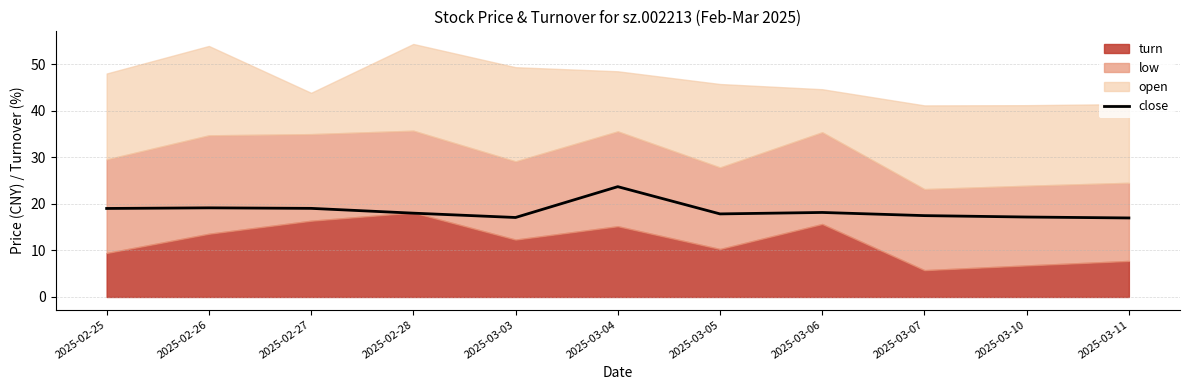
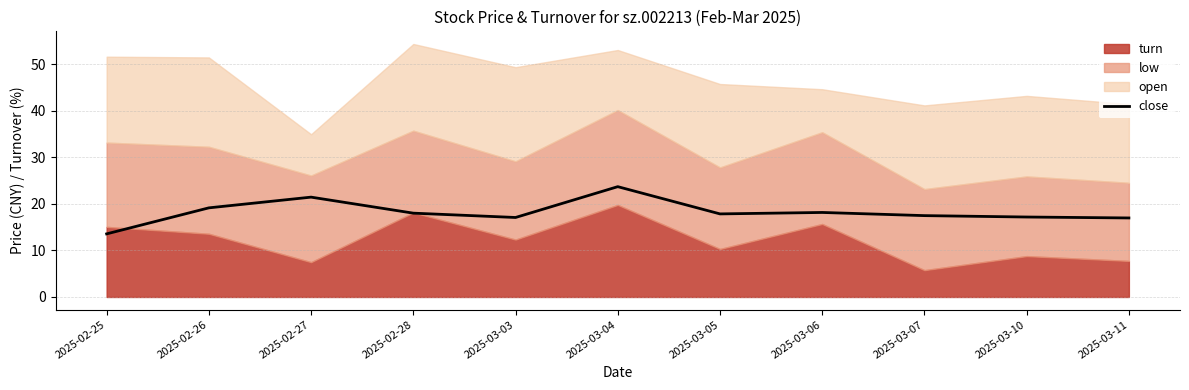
  {
    "close": {
-     "2025-02-25": 19,
+     "2025-02-25": 14,
      "2025-02-26": 19,
-     "2025-02-27": 19,
+     "2025-02-27": 21,
      "2025-03-03": 17,
      "2025-03-04": 24,
      "2025-03-05": 18,
      "2025-03-06": 18,
      "2025-03-07": 17,
      "2025-03-10": 17,
      "2025-03-11": 17
    },
    "turn": {
-     "2025-02-25": 9,
+     "2025-02-25": 15,
      "2025-02-26": 14,
-     "2025-02-27": 16,
+     "2025-02-27": 7,
      "2025-03-03": 12,
-     "2025-03-04": 15,
+     "2025-03-04": 20,
      "2025-03-05": 10,
      "2025-03-06": 16,
      "2025-03-07": 6,
-     "2025-03-10": 7,
+     "2025-03-10": 9,
      "2025-03-11": 8
    },
    "low": {
-     "2025-02-25": 20,
-     "2025-02-26": 21,
+     "2025-02-25": 18,
+     "2025-02-26": 19,
      "2025-02-27": 19,
      "2025-02-28": 18,
      "2025-03-03": 17,
      "2025-03-04": 20,
      "2025-03-05": 18,
      "2025-03-06": 20,
      "2025-03-07": 17,
      "2025-03-10": 17,
      "2025-03-11": 17
    },
    "open": {
      "2025-02-25": 18,
      "2025-02-26": 19,
      "2025-02-27": 9,
      "2025-02-28": 19,
      "2025-03-03": 20,
      "2025-03-04": 13,
      "2025-03-05": 18,
      "2025-03-06": 9,
      "2025-03-07": 18,
      "2025-03-10": 17
    }
  }
